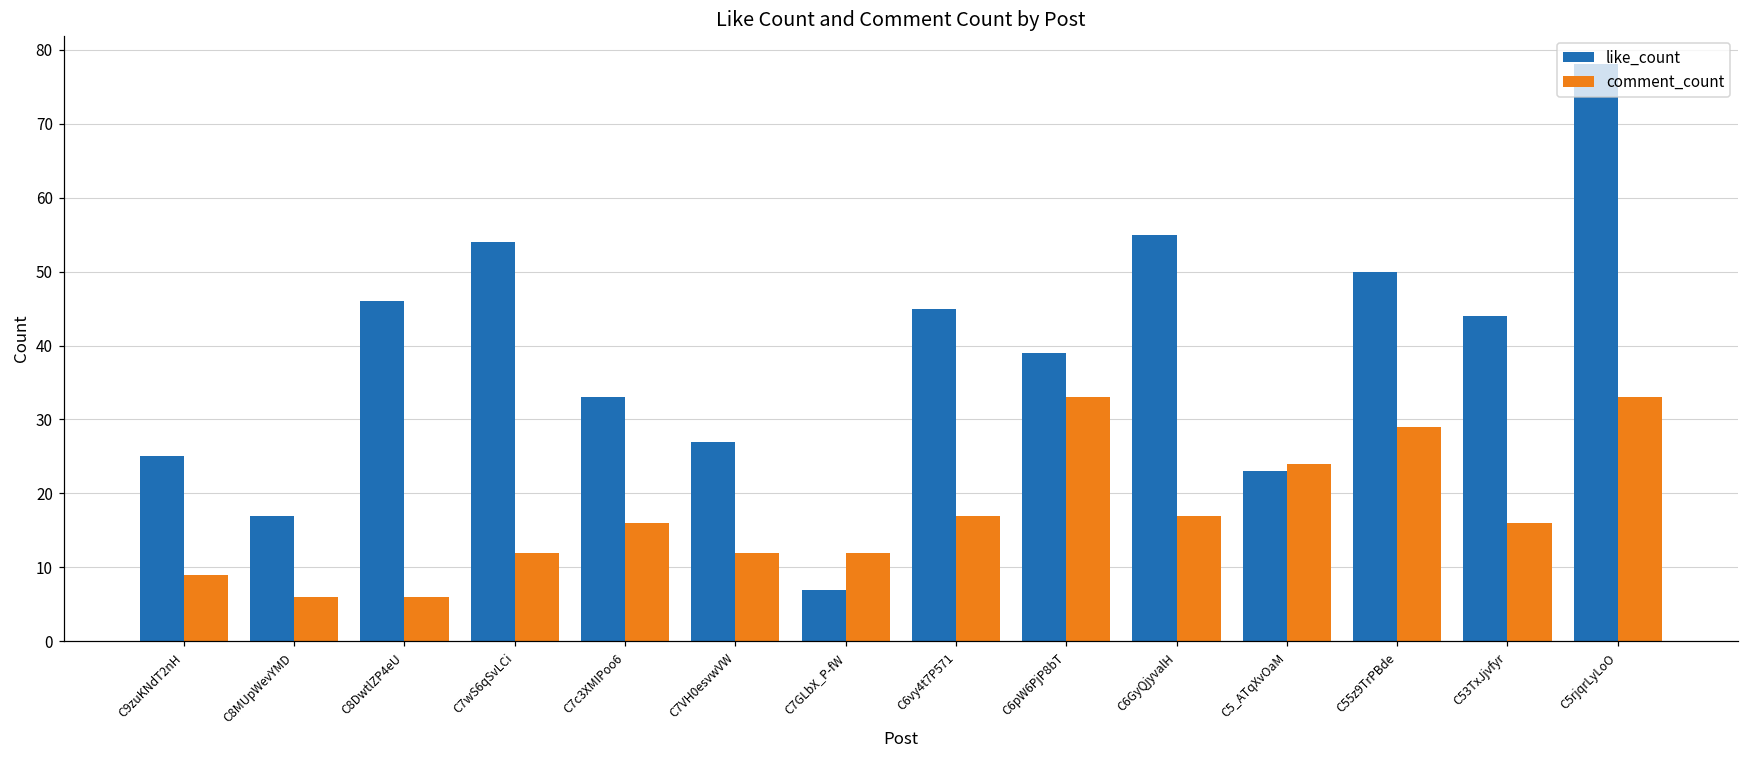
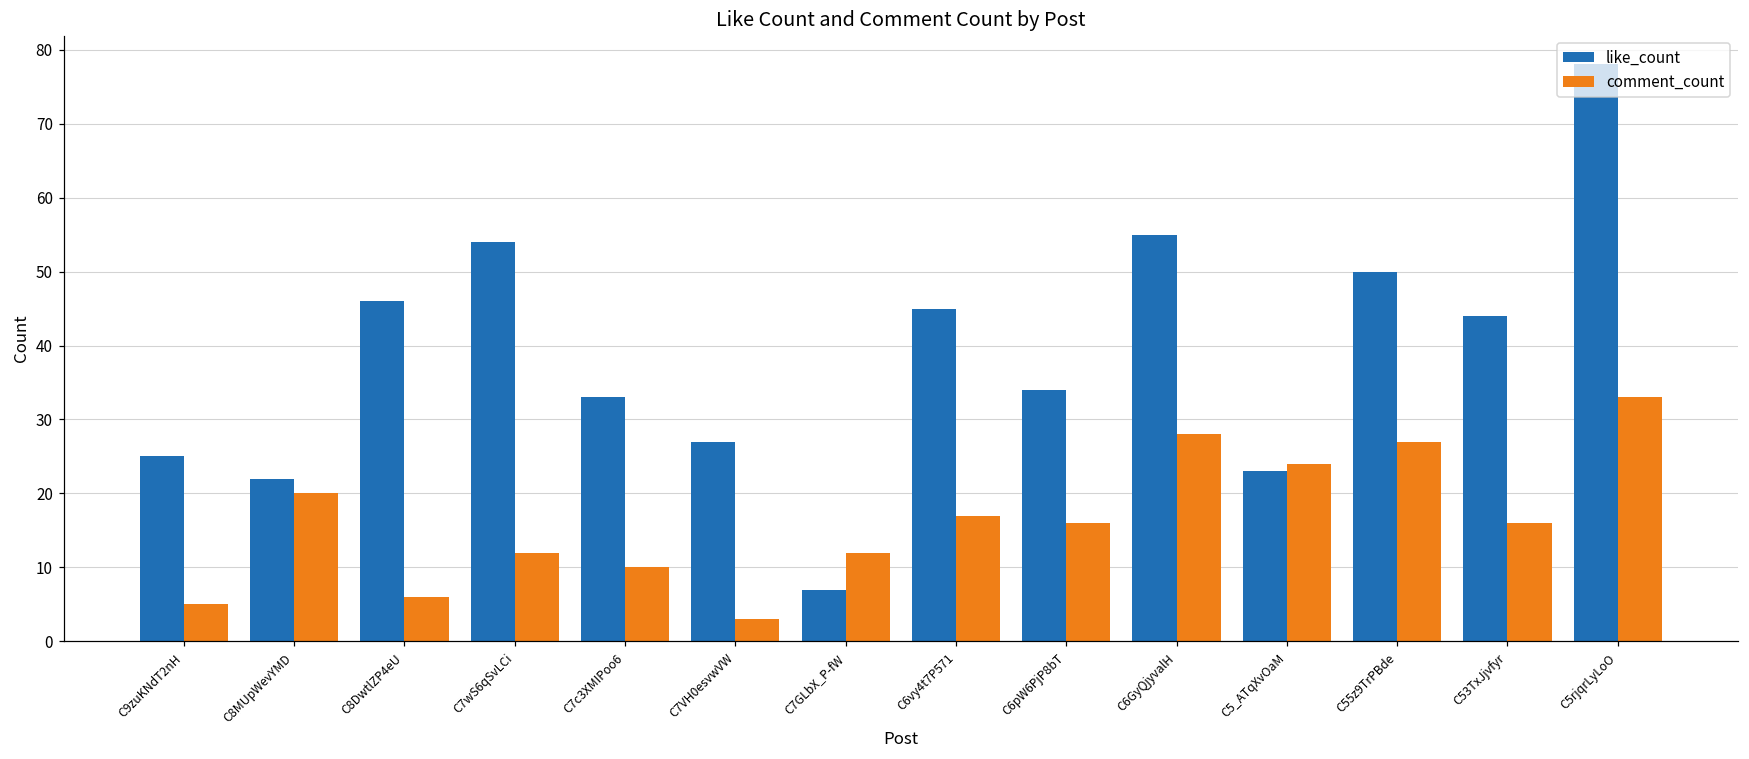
  {
    "like_count": {
      "C9zuKNdT2nH": 25,
-     "C8MUpWevYMD": 17,
+     "C8MUpWevYMD": 22,
      "C8DwtlZP4eU": 46,
      "C7wS6qSvLCi": 54,
      "C7c3XMIPoo6": 33,
      "C7VH0esvwVW": 27,
      "C7GLbX_P-fW": 7,
      "C6vy4t7P571": 45,
-     "C6pW6PjP8bT": 39,
+     "C6pW6PjP8bT": 34,
      "C6GyQjyvalH": 55,
      "C5_ATqXvOaM": 23,
      "C55z9TrPBde": 50,
      "C53TxJjvfyr": 44
    },
    "comment_count": {
-     "C9zuKNdT2nH": 9,
-     "C8MUpWevYMD": 6,
+     "C9zuKNdT2nH": 5,
+     "C8MUpWevYMD": 20,
      "C8DwtlZP4eU": 6,
      "C7wS6qSvLCi": 12,
-     "C7c3XMIPoo6": 16,
-     "C7VH0esvwVW": 12,
+     "C7c3XMIPoo6": 10,
+     "C7VH0esvwVW": 3,
      "C7GLbX_P-fW": 12,
      "C6vy4t7P571": 17,
-     "C6pW6PjP8bT": 33,
-     "C6GyQjyvalH": 17,
+     "C6pW6PjP8bT": 16,
+     "C6GyQjyvalH": 28,
      "C5_ATqXvOaM": 24,
-     "C55z9TrPBde": 29,
+     "C55z9TrPBde": 27,
      "C53TxJjvfyr": 16,
      "C5rjqrLyLoO": 33
    }
  }
